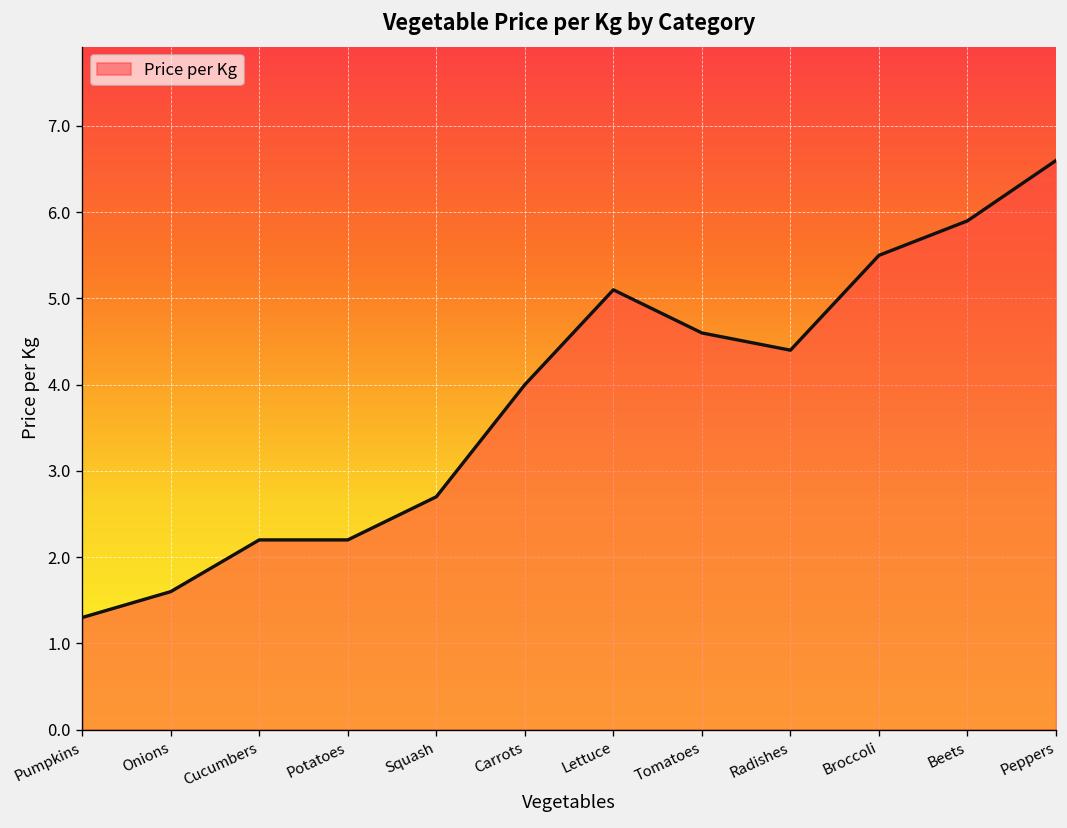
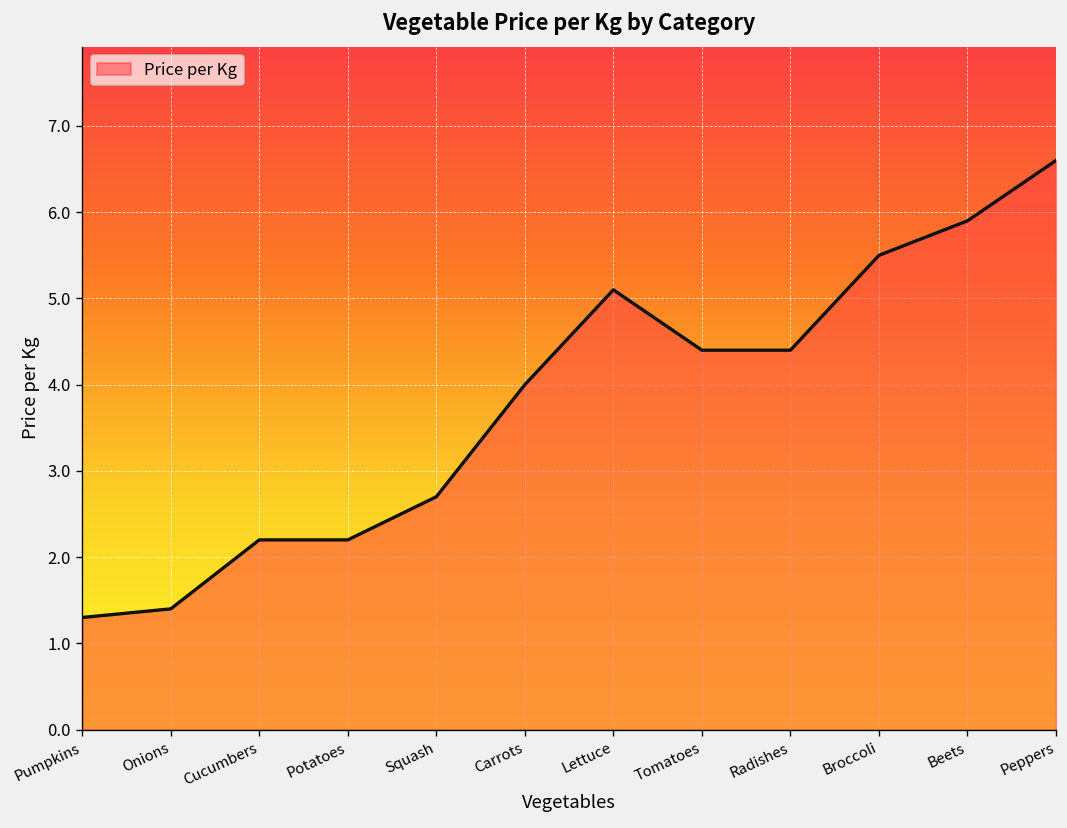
  {
    "Pumpkins": 1.3,
-   "Onions": 1.6,
+   "Onions": 1.4,
    "Cucumbers": 2.2,
    "Potatoes": 2.2,
    "Squash": 2.7,
    "Carrots": 4.0,
    "Lettuce": 5.1,
-   "Tomatoes": 4.6,
+   "Tomatoes": 4.4,
    "Radishes": 4.4,
    "Broccoli": 5.5,
    "Beets": 5.9,
    "Peppers": 6.6
  }
